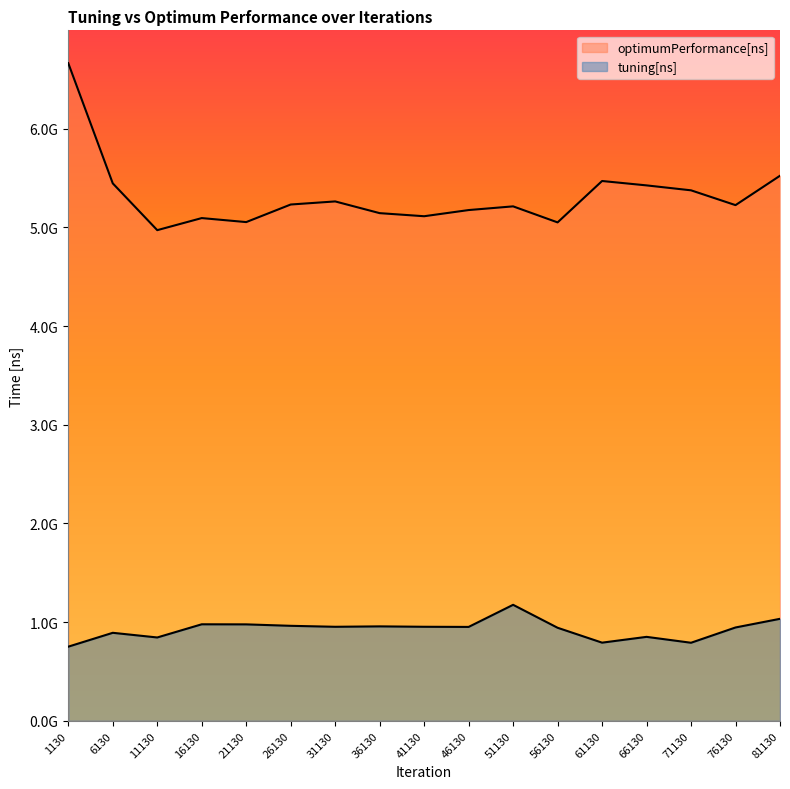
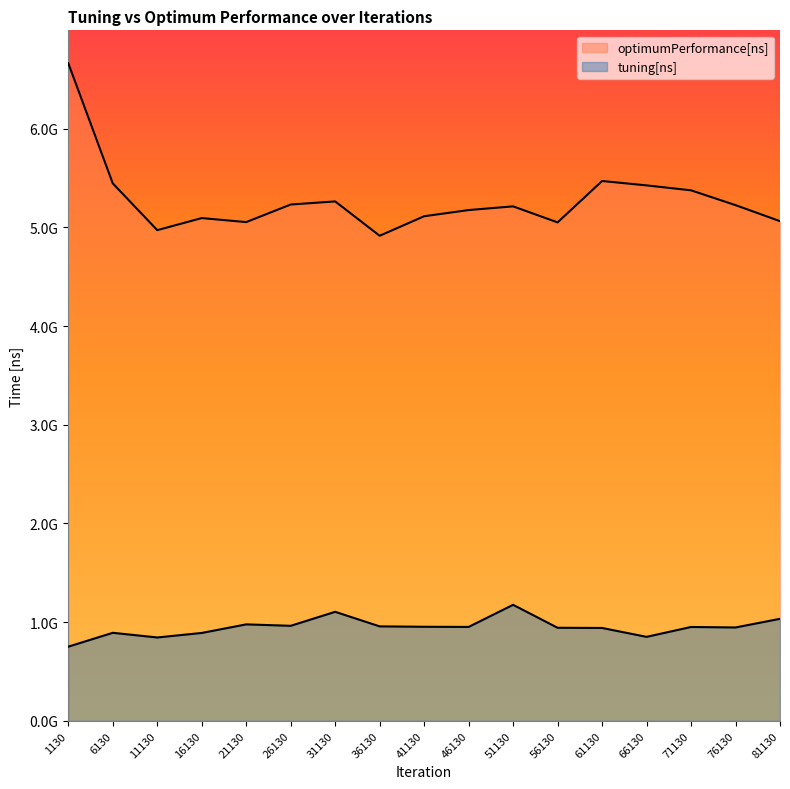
  {
    "optimumPerformance[ns]": {
      "1130": 6700000000,
      "6130": 5400000000,
      "11130": 5000000000,
      "16130": 5100000000,
      "21130": 5100000000,
      "26130": 5200000000,
      "31130": 5300000000,
-     "36130": 5100000000,
+     "36130": 4900000000,
      "41130": 5100000000,
      "46130": 5200000000,
      "51130": 5200000000,
      "56130": 5000000000,
      "61130": 5500000000,
      "66130": 5400000000,
      "71130": 5400000000,
      "76130": 5200000000,
-     "81130": 5500000000
+     "81130": 5100000000
    },
    "tuning[ns]": {
      "1130": 800000000,
      "6130": 900000000,
      "11130": 800000000,
-     "16130": 1000000000,
+     "16130": 900000000,
      "21130": 1000000000,
      "26130": 1000000000,
-     "31130": 1000000000,
+     "31130": 1100000000,
      "36130": 1000000000,
      "41130": 1000000000,
      "46130": 1000000000,
      "51130": 1200000000,
      "56130": 900000000,
-     "61130": 800000000,
+     "61130": 900000000,
      "66130": 900000000,
-     "71130": 800000000,
+     "71130": 1000000000,
      "76130": 900000000,
      "81130": 1000000000
    }
  }
